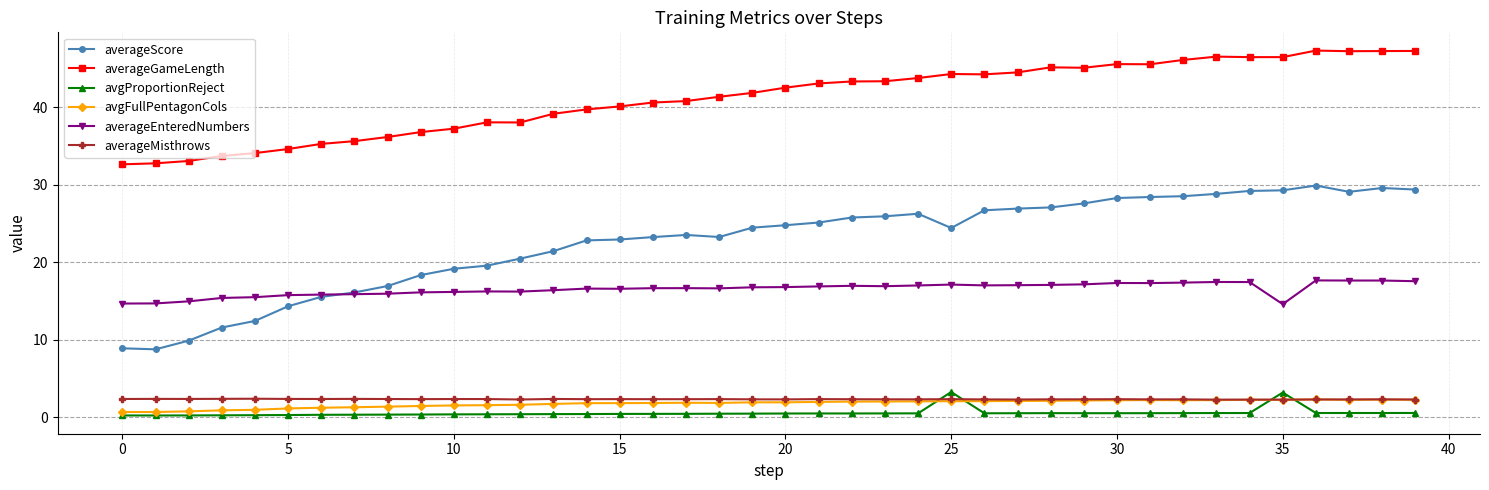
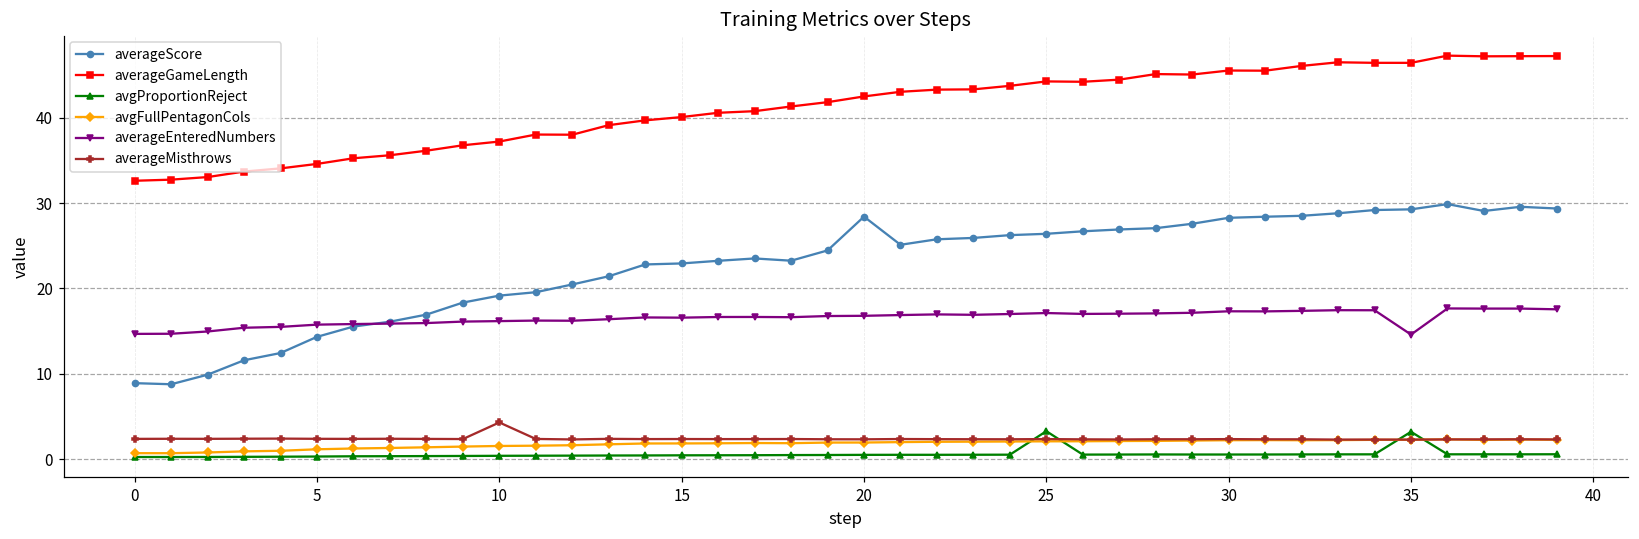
  {
    "averageScore": {
      "0": 9,
      "5": 14,
      "10": 19,
      "15": 23,
-     "20": 25,
-     "25": 24,
+     "20": 28,
+     "25": 26,
      "30": 28,
      "35": 29
    },
    "averageGameLength": {
      "0": 33,
      "5": 35,
      "10": 37,
      "15": 40,
      "20": 43,
      "25": 44,
      "30": 46,
      "35": 46
    },
    "avgProportionReject": {
      "0": 0,
      "5": 0,
      "10": 0,
      "15": 0,
      "20": 0,
      "25": 3,
      "30": 1,
      "35": 3
    },
    "avgFullPentagonCols": {
      "0": 1,
      "5": 1,
      "10": 2,
      "15": 2,
      "20": 2
    },
    "averageEnteredNumbers": {
      "0": 15,
      "5": 16,
      "10": 16,
      "15": 17,
      "20": 17,
      "25": 17,
      "30": 17,
      "35": 15
    },
    "averageMisthrows": {
      "0": 2,
      "5": 2,
-     "10": 2,
+     "10": 4,
      "15": 2,
      "20": 2
    }
  }
